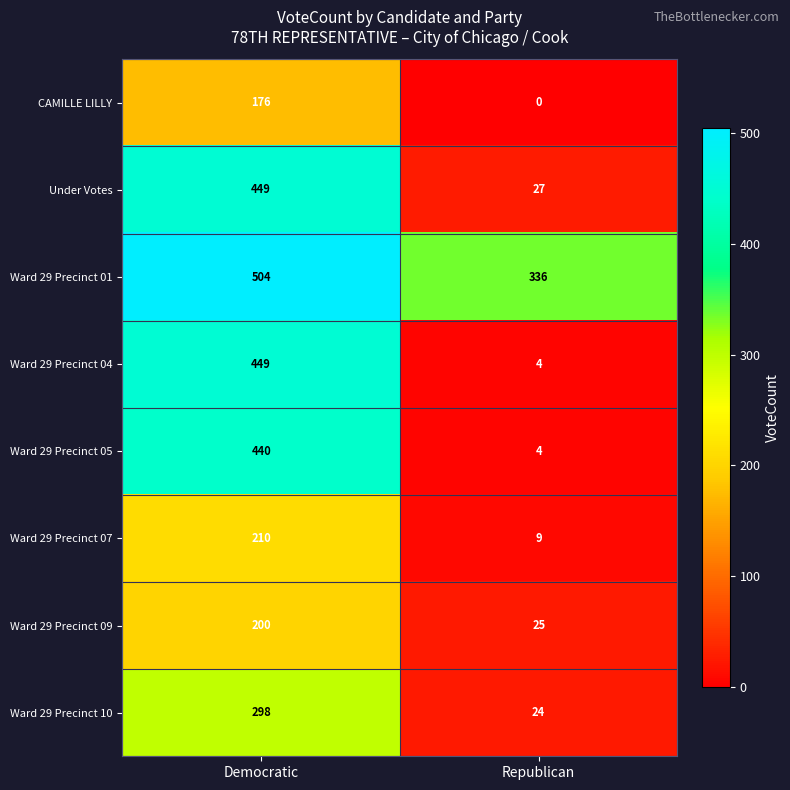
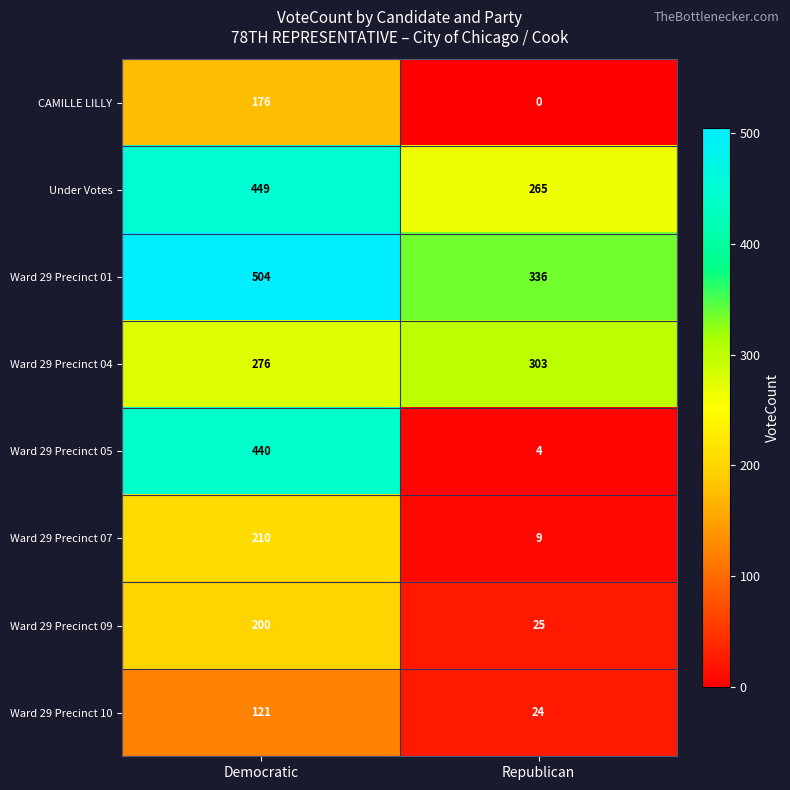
  {
    "CAMILLE LILLY": {
      "Democratic": 176,
      "Republican": 0
    },
    "Under Votes": {
      "Democratic": 449,
-     "Republican": 27
+     "Republican": 265
    },
    "Ward 29 Precinct 01": {
      "Democratic": 504,
      "Republican": 336
    },
    "Ward 29 Precinct 04": {
-     "Democratic": 449,
-     "Republican": 4
+     "Democratic": 276,
+     "Republican": 303
    },
    "Ward 29 Precinct 05": {
      "Democratic": 440,
      "Republican": 4
    },
    "Ward 29 Precinct 07": {
      "Democratic": 210,
      "Republican": 9
    },
    "Ward 29 Precinct 09": {
      "Democratic": 200,
      "Republican": 25
    },
    "Ward 29 Precinct 10": {
-     "Democratic": 298,
+     "Democratic": 121,
      "Republican": 24
    }
  }
